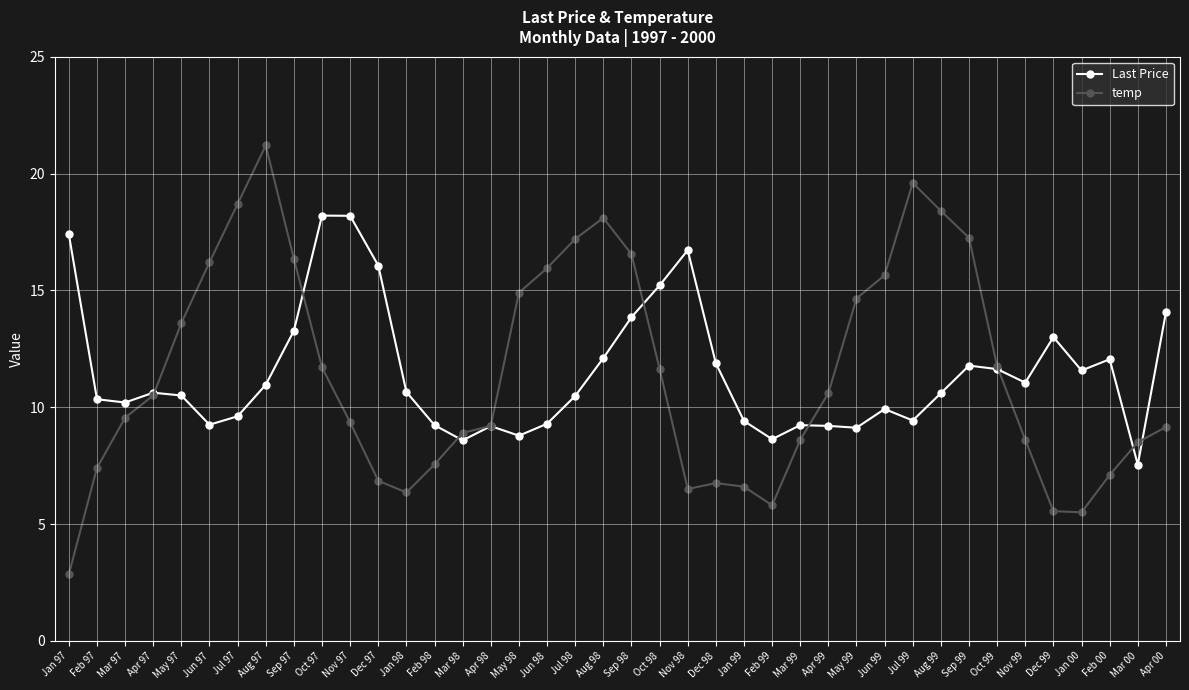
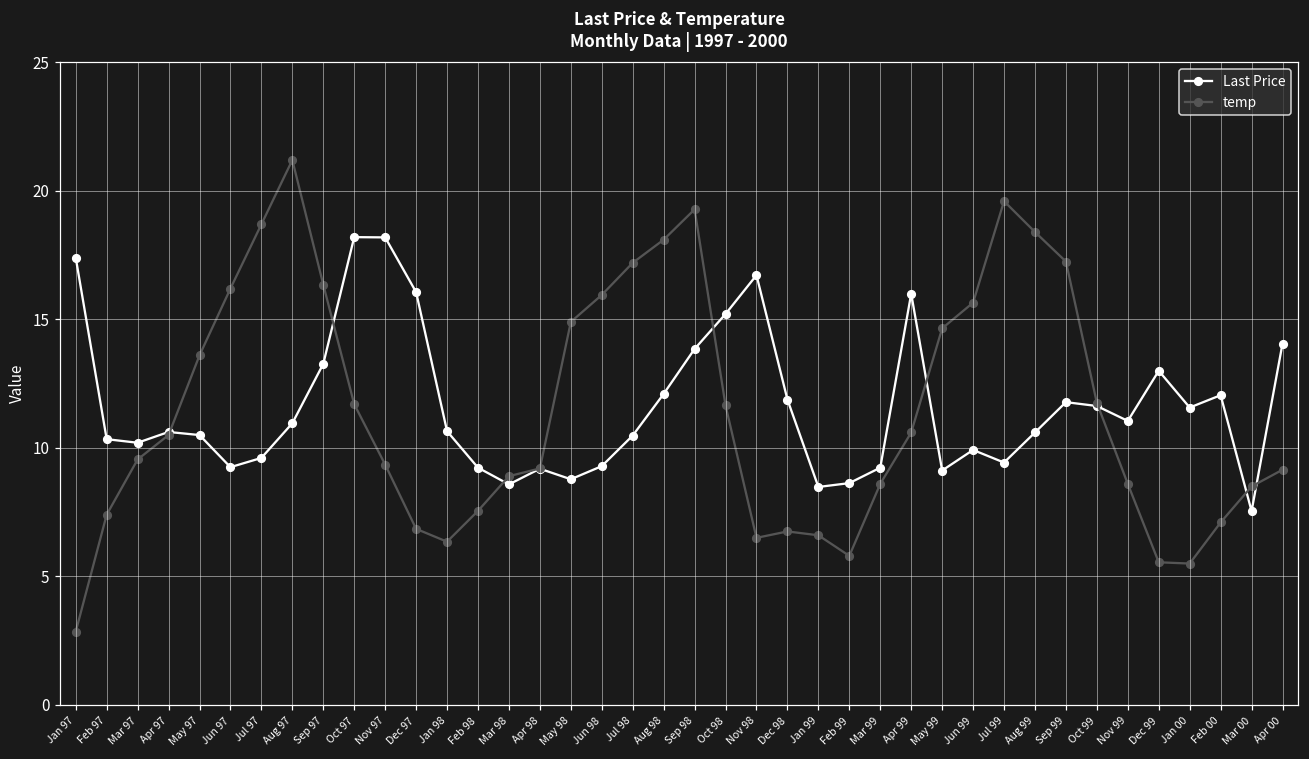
  {
    "Last Price": {
      "Jan 97": 17.4,
      "Feb 97": 10.3,
      "Mar 97": 10.2,
      "Apr 97": 10.6,
      "May 97": 10.5,
      "Jun 97": 9.3,
      "Jul 97": 9.6,
      "Aug 97": 11.0,
      "Sep 97": 13.3,
      "Oct 97": 18.2,
      "Nov 97": 18.2,
      "Dec 97": 16.1,
      "Jan 98": 10.7,
      "Feb 98": 9.2,
      "Mar 98": 8.6,
      "May 98": 8.8,
      "Jun 98": 9.3,
      "Jul 98": 10.5,
      "Aug 98": 12.1,
      "Sep 98": 13.9,
      "Oct 98": 15.2,
      "Nov 98": 16.7,
      "Dec 98": 11.9,
-     "Jan 99": 9.4,
+     "Jan 99": 8.5,
      "Feb 99": 8.6,
      "Mar 99": 9.2,
-     "Apr 99": 9.2,
+     "Apr 99": 16.0,
      "May 99": 9.1,
      "Jun 99": 9.9,
      "Jul 99": 9.4,
      "Aug 99": 10.6,
      "Sep 99": 11.8,
      "Oct 99": 11.6,
      "Nov 99": 11.1,
      "Dec 99": 13.0,
      "Jan 00": 11.6,
      "Feb 00": 12.1,
      "Mar 00": 7.5,
      "Apr 00": 14.1
    },
    "temp": {
      "Jan 97": 2.9,
      "Feb 97": 7.4,
      "Mar 97": 9.6,
      "Apr 97": 10.5,
      "May 97": 13.6,
      "Jun 97": 16.2,
      "Jul 97": 18.7,
      "Aug 97": 21.2,
      "Sep 97": 16.4,
      "Oct 97": 11.7,
      "Nov 97": 9.4,
      "Dec 97": 6.9,
      "Jan 98": 6.4,
      "Feb 98": 7.6,
      "Mar 98": 8.9,
      "May 98": 14.9,
      "Jun 98": 16.0,
      "Jul 98": 17.2,
      "Aug 98": 18.1,
-     "Sep 98": 16.6,
+     "Sep 98": 19.3,
      "Oct 98": 11.7,
      "Nov 98": 6.5,
      "Dec 98": 6.8,
      "Jan 99": 6.6,
      "Feb 99": 5.8,
      "Mar 99": 8.6,
      "Apr 99": 10.6,
      "May 99": 14.7,
      "Jun 99": 15.7,
      "Jul 99": 19.6,
      "Aug 99": 18.4,
      "Sep 99": 17.3,
      "Oct 99": 11.8,
      "Nov 99": 8.6,
      "Dec 99": 5.6,
      "Jan 00": 5.5,
      "Feb 00": 7.1,
      "Mar 00": 8.5,
      "Apr 00": 9.2
    }
  }
